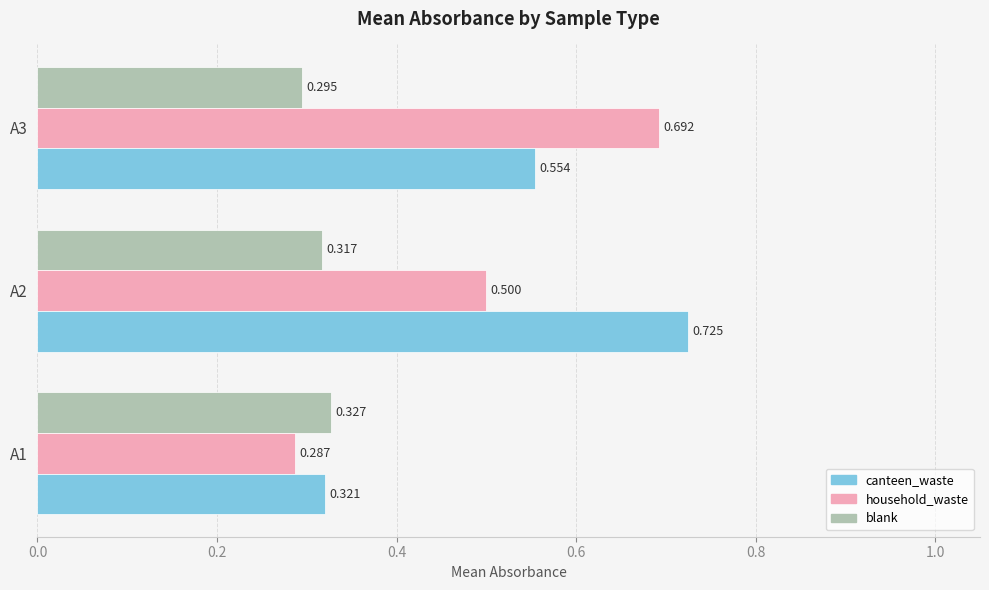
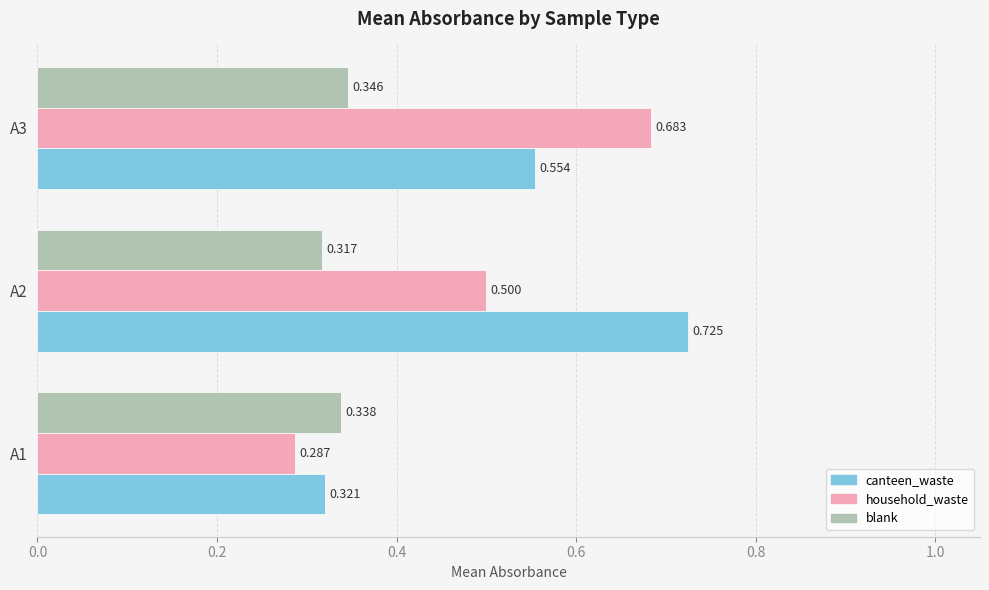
  {
    "blank": {
-     "A3": 0.295,
+     "A3": 0.346,
      "A2": 0.317,
-     "A1": 0.327
+     "A1": 0.338
    },
    "household_waste": {
-     "A3": 0.692,
+     "A3": 0.683,
      "A2": 0.500,
      "A1": 0.287
    },
    "canteen_waste": {
      "A3": 0.554,
      "A2": 0.725,
      "A1": 0.321
    }
  }
